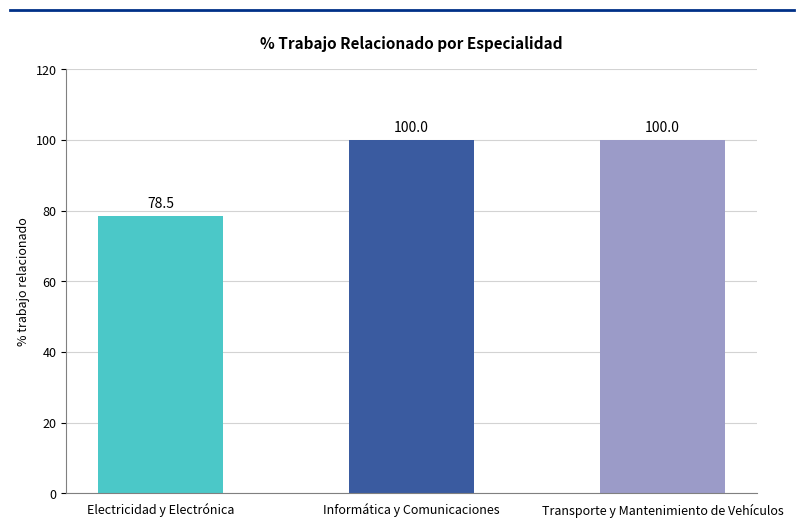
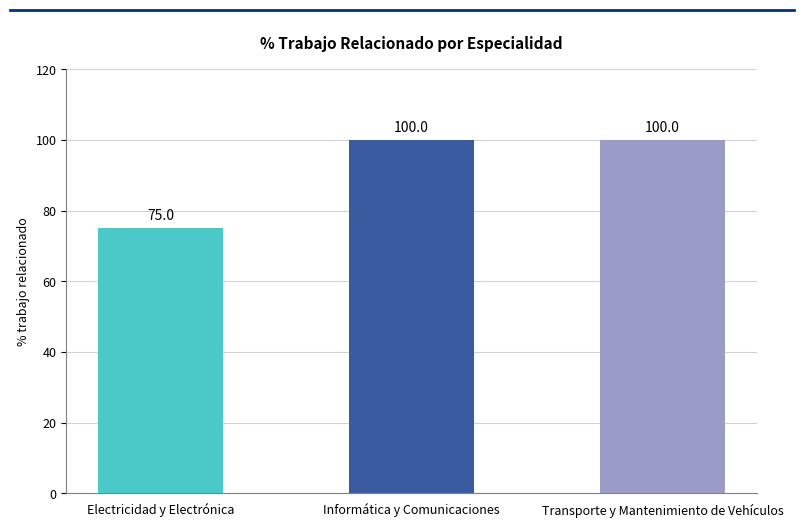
  {
-   "Electricidad y Electrónica": 78.5,
+   "Electricidad y Electrónica": 75.0,
    "Informática y Comunicaciones": 100.0,
    "Transporte y Mantenimiento de Vehículos": 100.0
  }
